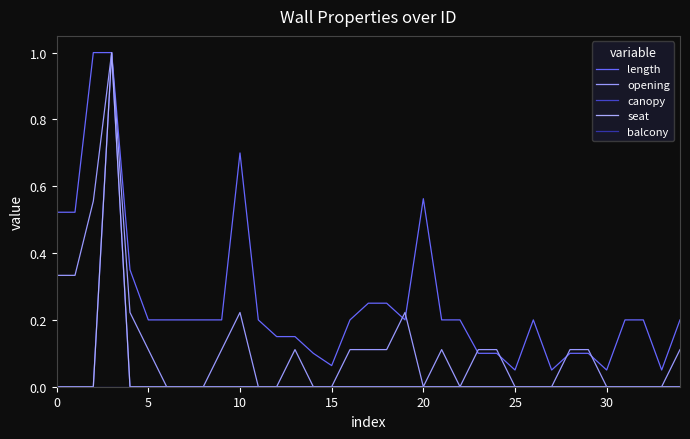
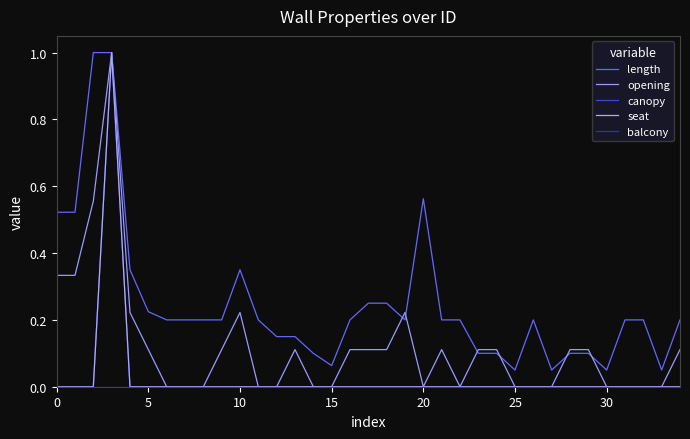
  {
    "length": {
      "0": 0.52,
-     "5": 0.20,
-     "10": 0.70,
+     "5": 0.22,
+     "10": 0.35,
      "15": 0.06,
      "20": 0.56,
      "25": 0.05,
      "30": 0.05
    }
  }
